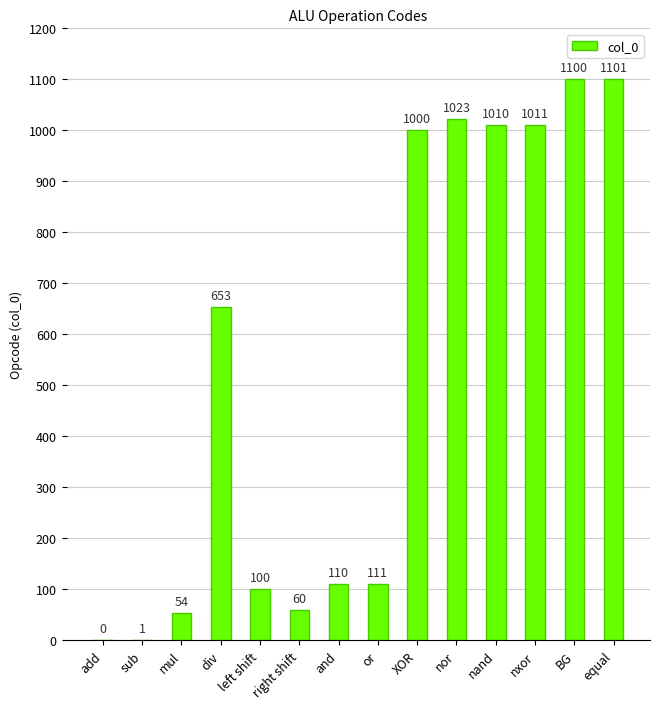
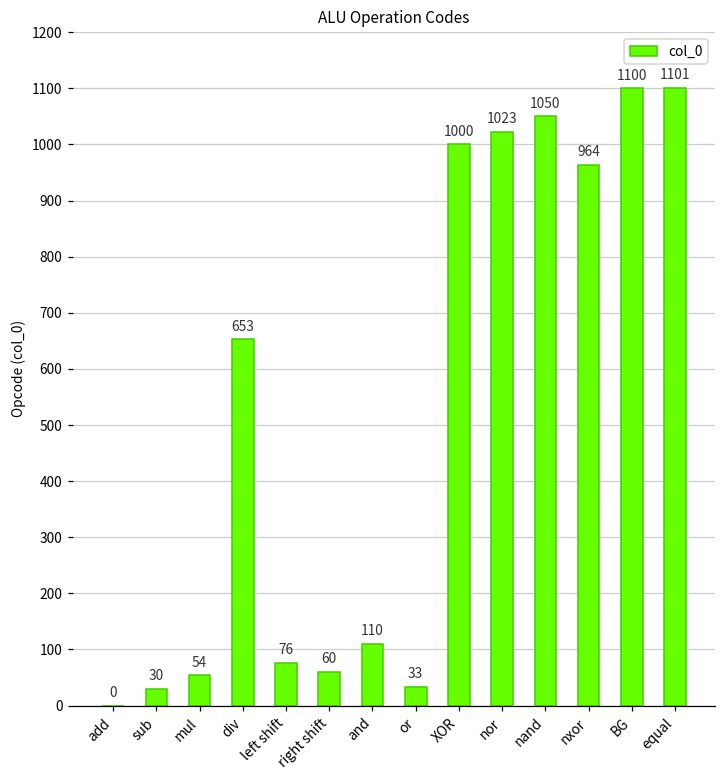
  {
    "add": 0,
-   "sub": 1,
+   "sub": 30,
    "mul": 54,
    "div": 653,
-   "left shift": 100,
+   "left shift": 76,
    "right shift": 60,
    "and": 110,
-   "or": 111,
+   "or": 33,
    "XOR": 1000,
    "nor": 1023,
-   "nand": 1010,
-   "nxor": 1011,
+   "nand": 1050,
+   "nxor": 964,
    "BG": 1100,
    "equal": 1101
  }
